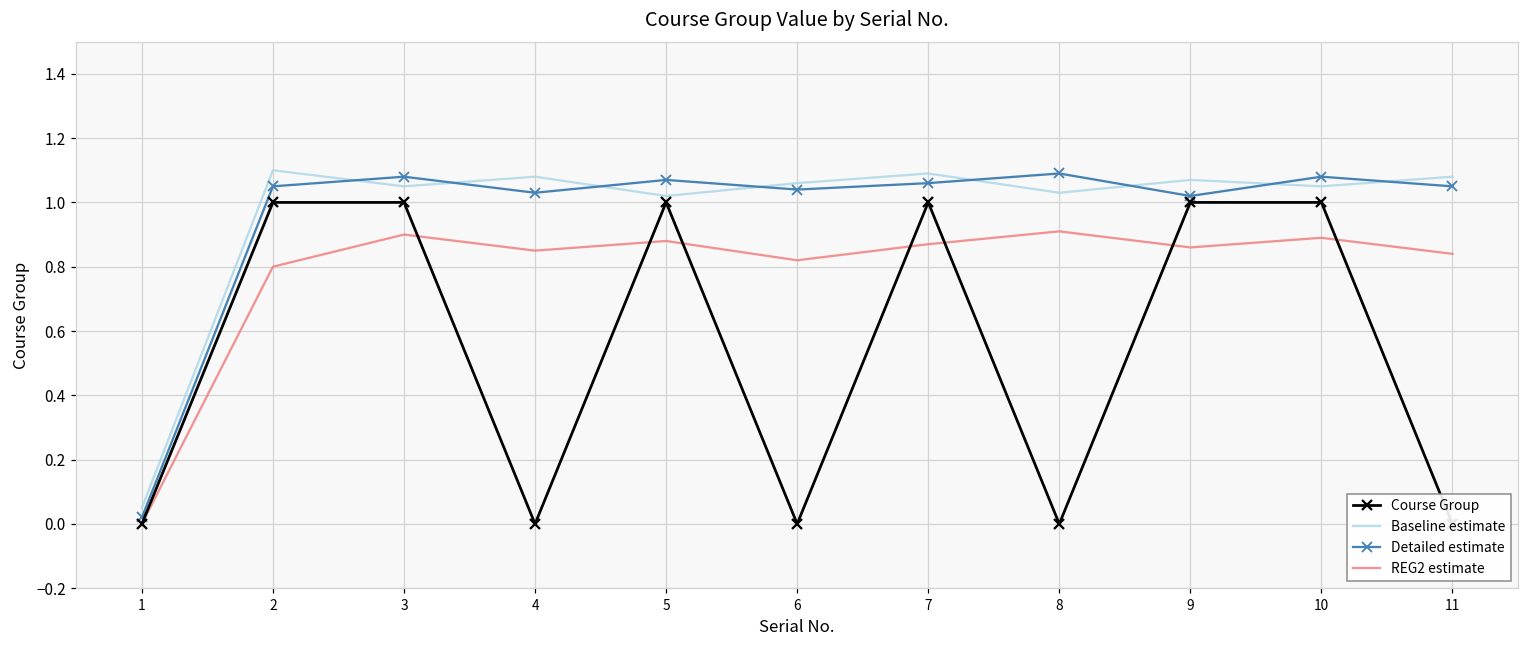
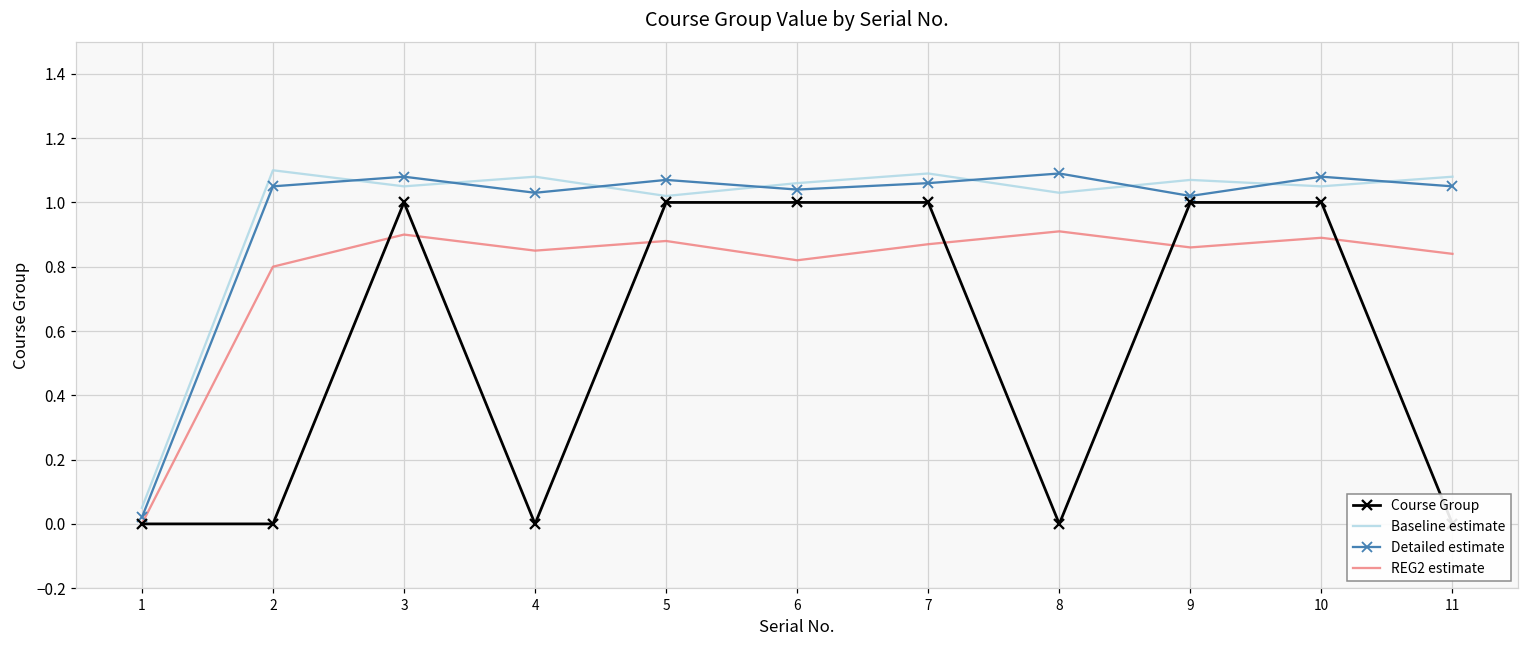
  {
    "Course Group": {
-     "2": 1,
+     "2": 0,
      "3": 1,
      "4": 0,
      "5": 1,
-     "6": 0,
+     "6": 1,
      "7": 1,
      "8": 0,
      "9": 1,
      "10": 1
    },
    "Baseline estimate": {
      "1": 0.05,
      "2": 1.10,
      "3": 1.05,
      "4": 1.08,
      "5": 1.02,
      "6": 1.06,
      "7": 1.09,
      "8": 1.03,
      "9": 1.07,
      "10": 1.05,
      "11": 1.08
    },
    "Detailed estimate": {
      "1": 0.02,
      "2": 1.05,
      "3": 1.08,
      "4": 1.03,
      "5": 1.07,
      "6": 1.04,
      "7": 1.06,
      "8": 1.09,
      "9": 1.02,
      "10": 1.08,
      "11": 1.05
    },
    "REG2 estimate": {
      "2": 0.80,
      "3": 0.90,
      "4": 0.85,
      "5": 0.88,
      "6": 0.82,
      "7": 0.87,
      "8": 0.91,
      "9": 0.86,
      "10": 0.89,
      "11": 0.84
    }
  }
